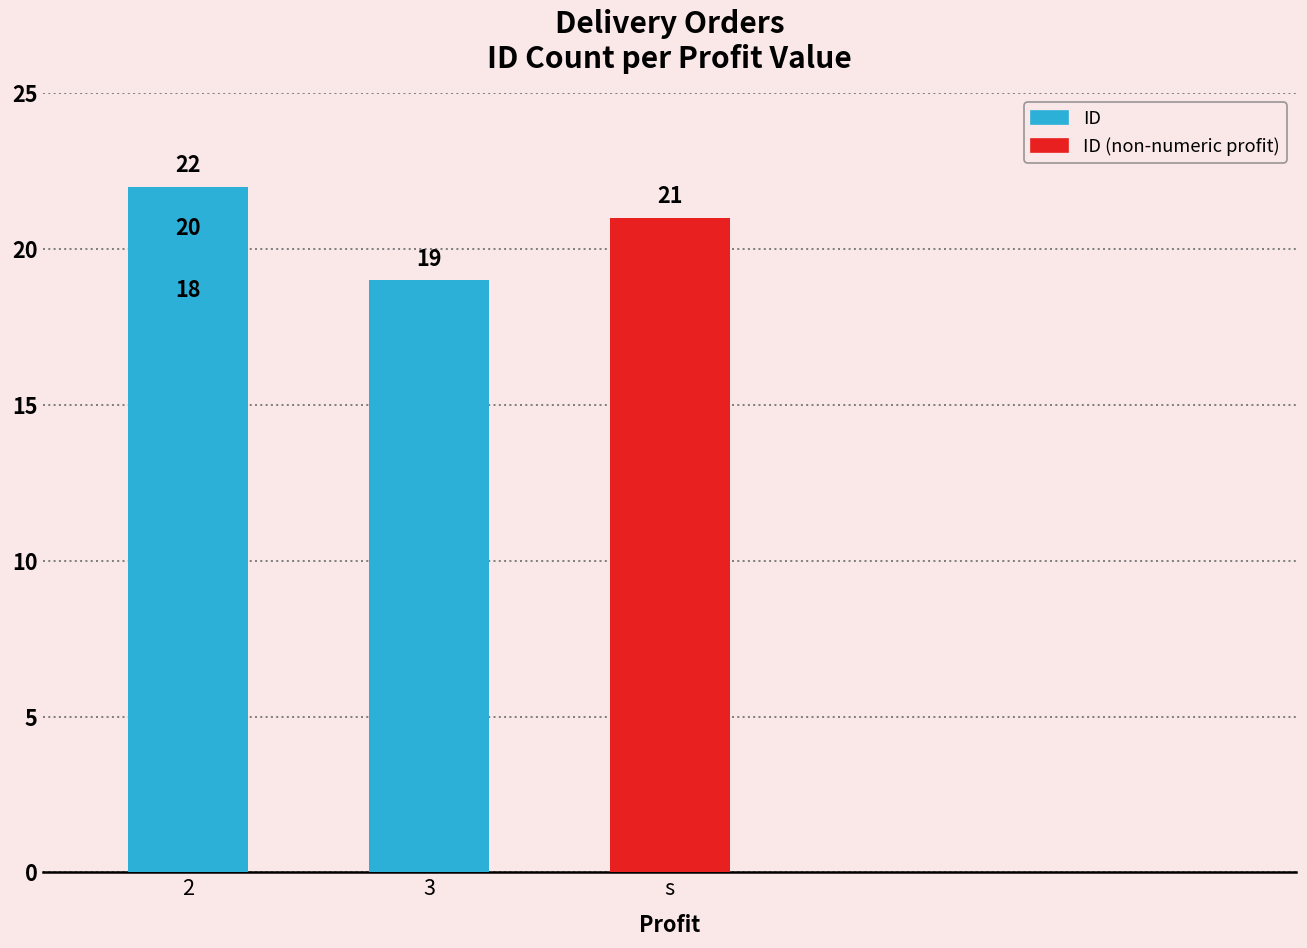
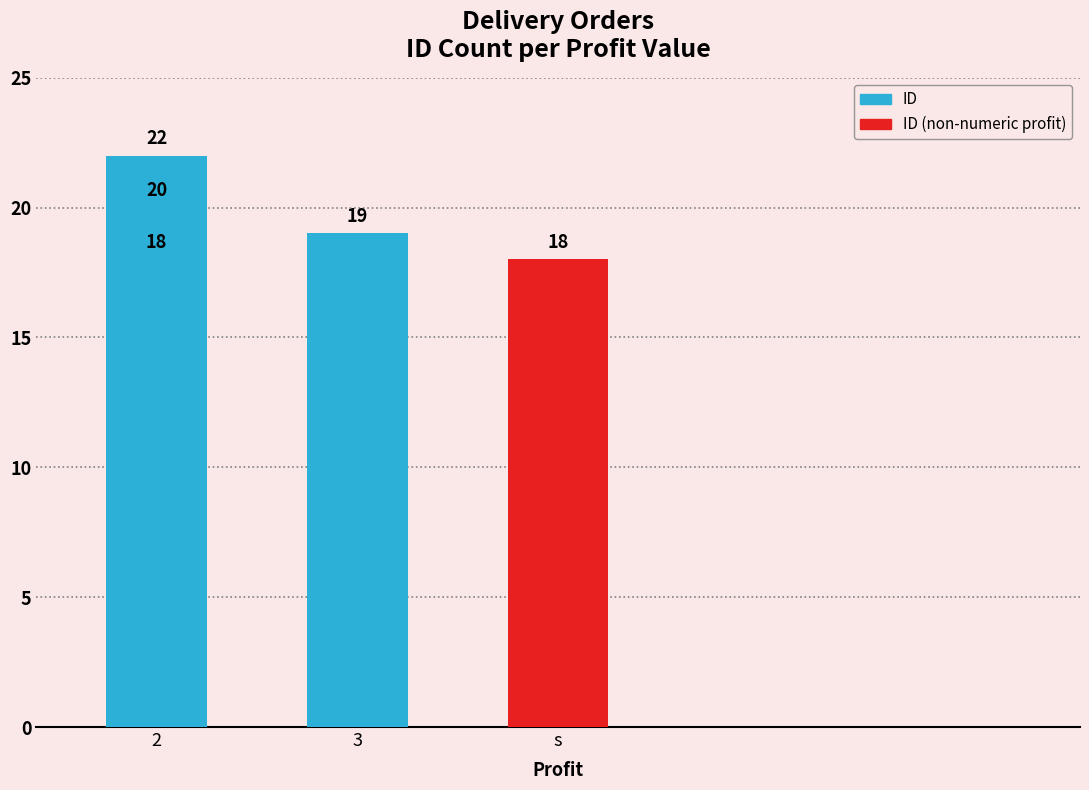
  {
    "3": 19,
-   "s": 21
+   "s": 18
  }
